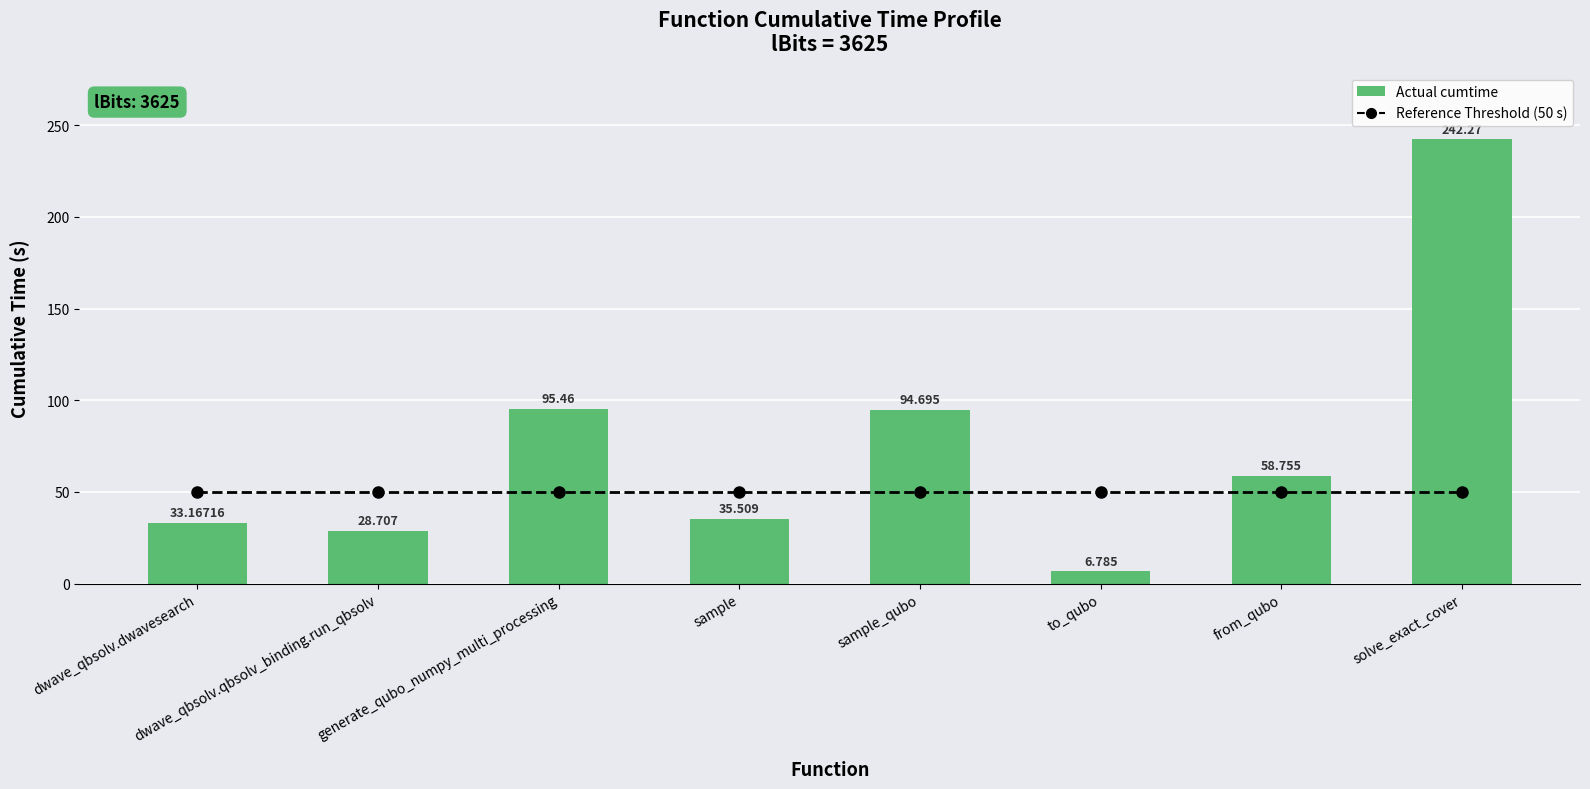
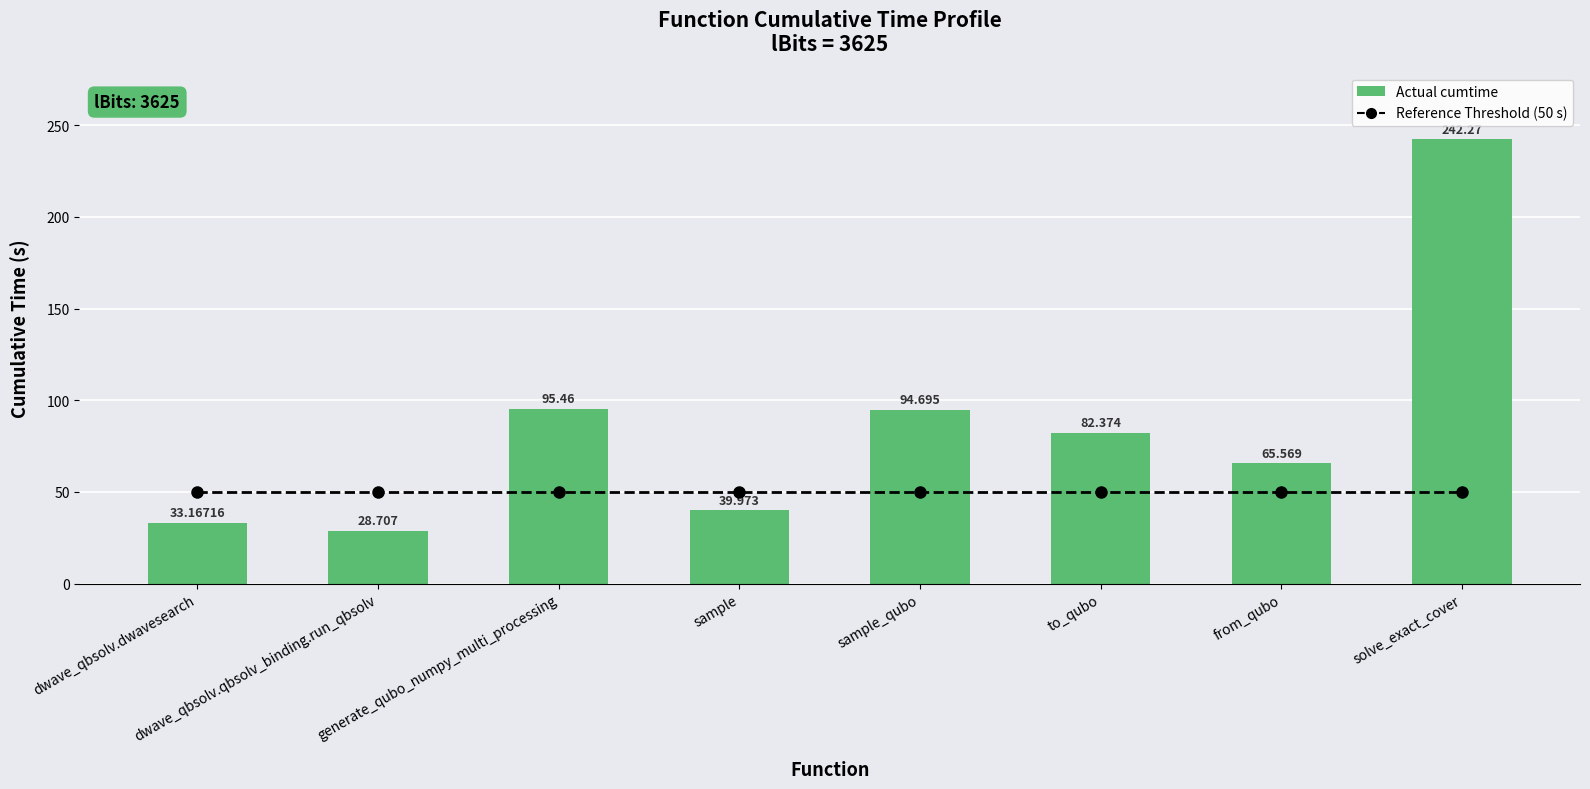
  {
    "Actual cumtime": {
      "dwave_qbsolv.dwavesearch": 33.16716,
      "dwave_qbsolv.qbsolv_binding.run_qbsolv": 28.707,
      "generate_qubo_numpy_multi_processing": 95.46,
-     "sample": 35.509,
+     "sample": 39.973,
      "sample_qubo": 94.695,
-     "to_qubo": 6.785,
-     "from_qubo": 58.755
+     "to_qubo": 82.374,
+     "from_qubo": 65.569
    },
    "Reference Threshold (50 s)": {
      "dwave_qbsolv.dwavesearch": 50,
      "dwave_qbsolv.qbsolv_binding.run_qbsolv": 50,
      "generate_qubo_numpy_multi_processing": 50,
      "sample_qubo": 50,
      "to_qubo": 50,
      "from_qubo": 50,
      "solve_exact_cover": 50
    }
  }
